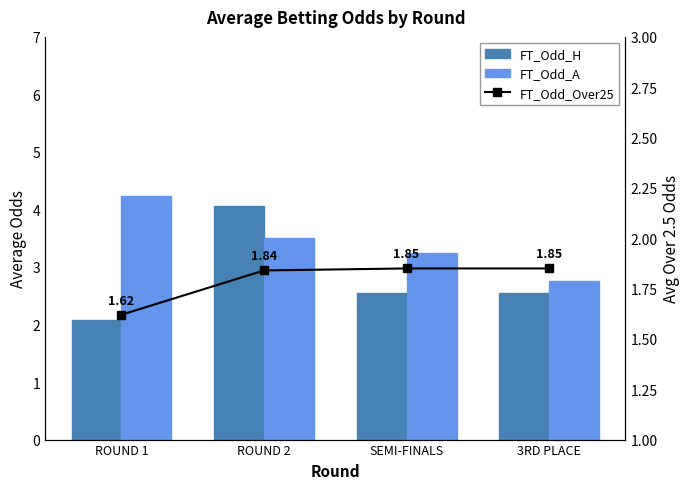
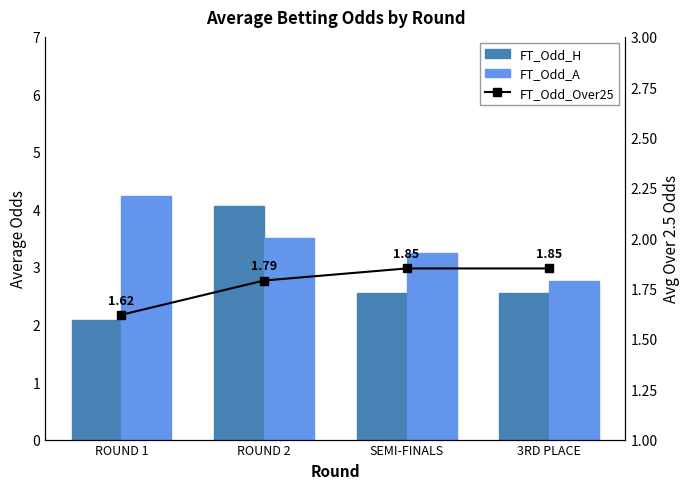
  {
    "FT_Odd_Over25": {
      "ROUND 1": 1.62,
-     "ROUND 2": 1.84,
+     "ROUND 2": 1.79,
      "SEMI-FINALS": 1.85,
      "3RD PLACE": 1.85
    }
  }
